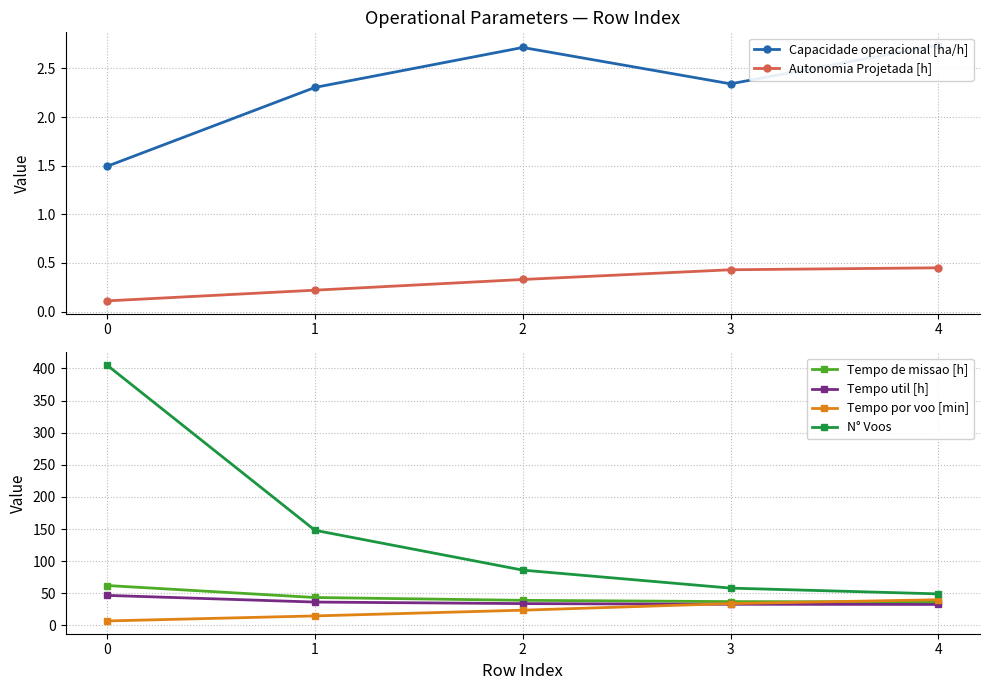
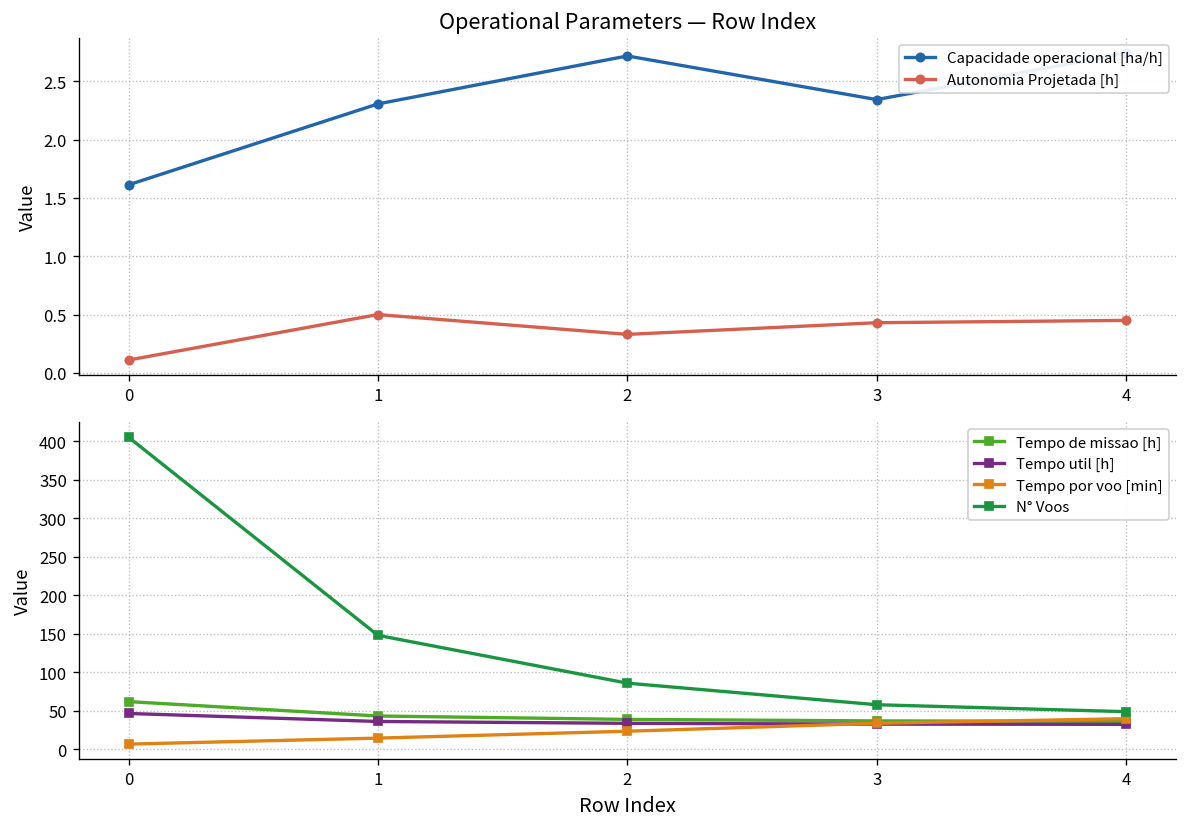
  {
    "Operational Parameters — Row Index": {
      "Capacidade operacional [ha/h]": {
-       "0": 1.5,
+       "0": 1.6,
        "1": 2.3,
        "2": 2.7,
        "3": 2.3
      },
      "Autonomia Projetada [h]": {
        "0": 0.1,
-       "1": 0.2,
+       "1": 0.5,
        "2": 0.3,
        "3": 0.4,
        "4": 0.5
      }
    }
  }
